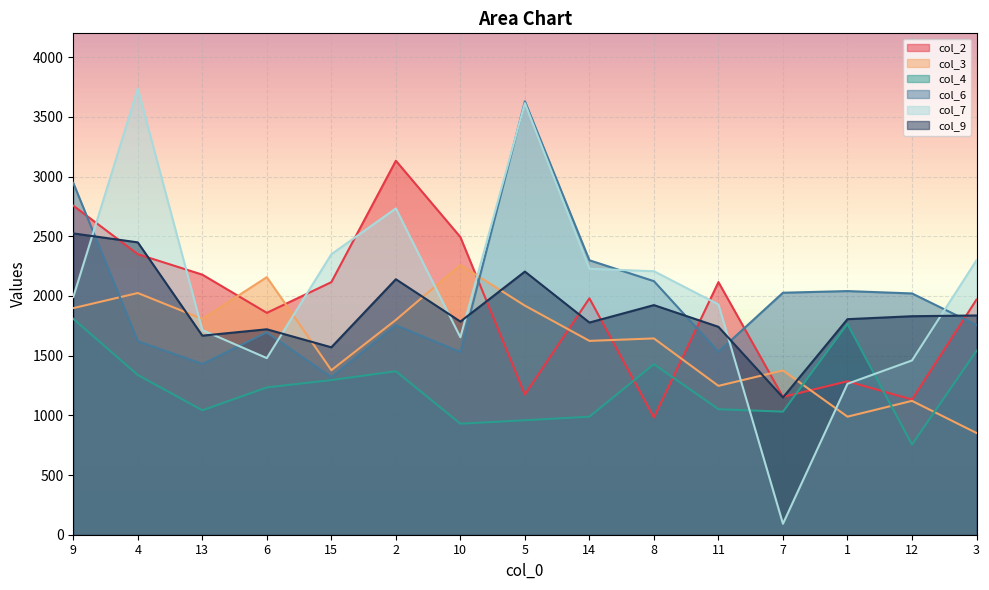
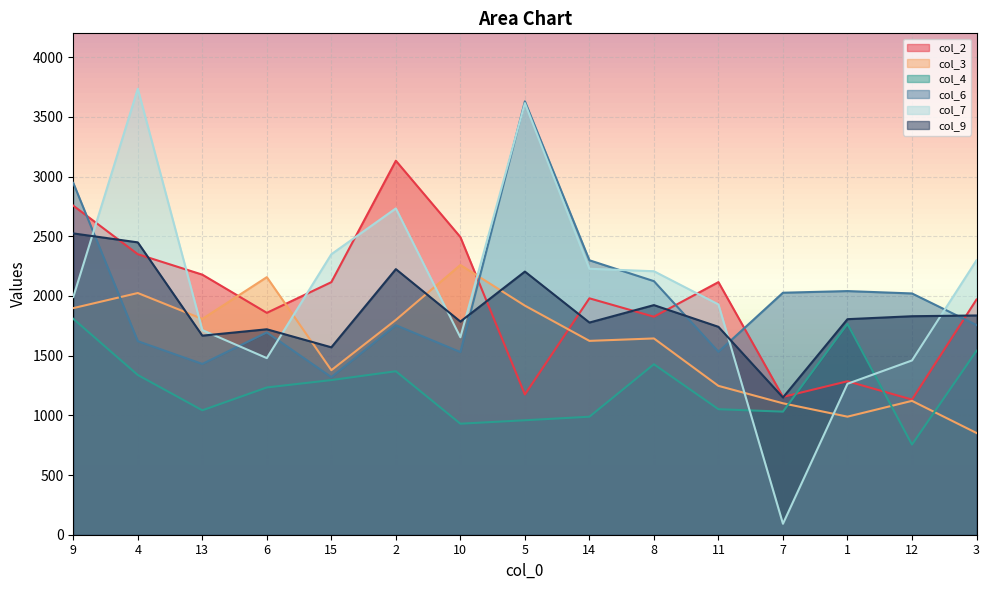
  {
    "col_2": {
      "9": 2760,
      "4": 2350,
      "13": 2180,
      "6": 1860,
      "15": 2120,
      "2": 3130,
      "10": 2490,
      "5": 1170,
      "14": 1980,
-     "8": 980,
+     "8": 1830,
      "11": 2120,
      "3": 1970
    },
    "col_3": {
      "9": 1900,
      "4": 2020,
      "13": 1810,
      "6": 2160,
      "15": 1380,
      "2": 1800,
      "10": 2260,
      "5": 1920,
      "14": 1620,
      "8": 1640,
      "11": 1250,
-     "7": 1380,
+     "7": 1100,
      "1": 990,
      "3": 850
    },
    "col_7": {
      "9": 1990,
      "4": 3740,
      "13": 1710,
      "6": 1480,
      "15": 2350,
      "2": 2730,
      "10": 1650,
      "14": 2230,
      "8": 2210,
      "11": 1930,
      "7": 90,
      "12": 1460,
      "3": 2300
    },
    "col_9": {
      "9": 2520,
      "4": 2450,
      "13": 1670,
      "6": 1720,
      "15": 1570,
-     "2": 2140,
+     "2": 2220,
      "10": 1790,
      "5": 2200,
      "14": 1780,
      "8": 1920,
      "11": 1740,
      "1": 1810,
      "12": 1830,
      "3": 1840
    }
  }
